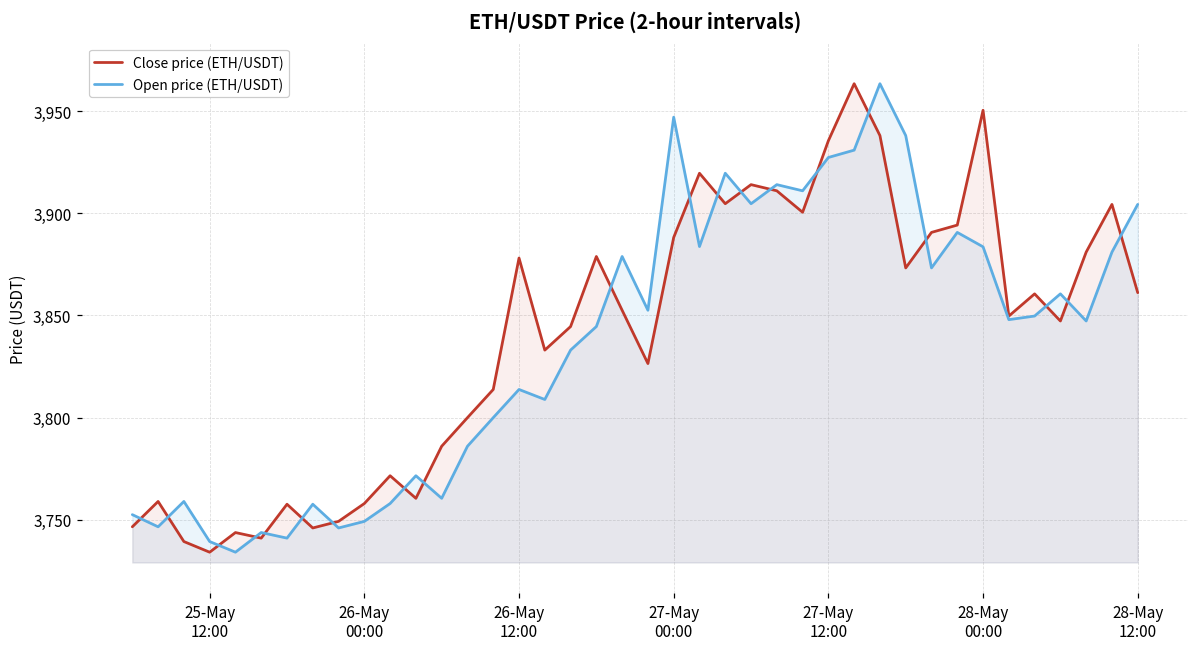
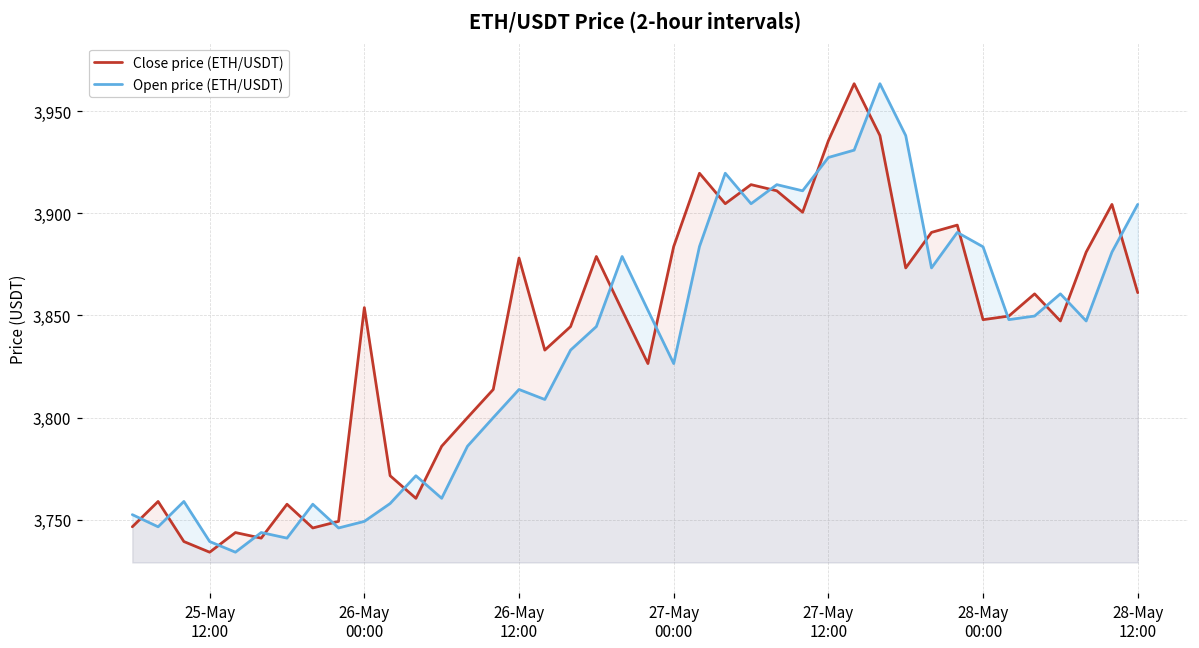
  {
    "Close price (ETH/USDT)": {
      "25-May 12:00": "3,734",
-     "26-May 00:00": "3,758",
+     "26-May 00:00": "3,854",
      "26-May 12:00": "3,878",
-     "27-May 00:00": "3,888",
+     "27-May 00:00": "3,884",
      "27-May 12:00": "3,935",
-     "28-May 00:00": "3,950",
+     "28-May 00:00": "3,848",
      "28-May 12:00": "3,861"
    },
    "Open price (ETH/USDT)": {
      "25-May 12:00": "3,739",
      "26-May 00:00": "3,749",
      "26-May 12:00": "3,814",
-     "27-May 00:00": "3,947",
+     "27-May 00:00": "3,826",
      "27-May 12:00": "3,927",
      "28-May 00:00": "3,884",
      "28-May 12:00": "3,904"
    }
  }
